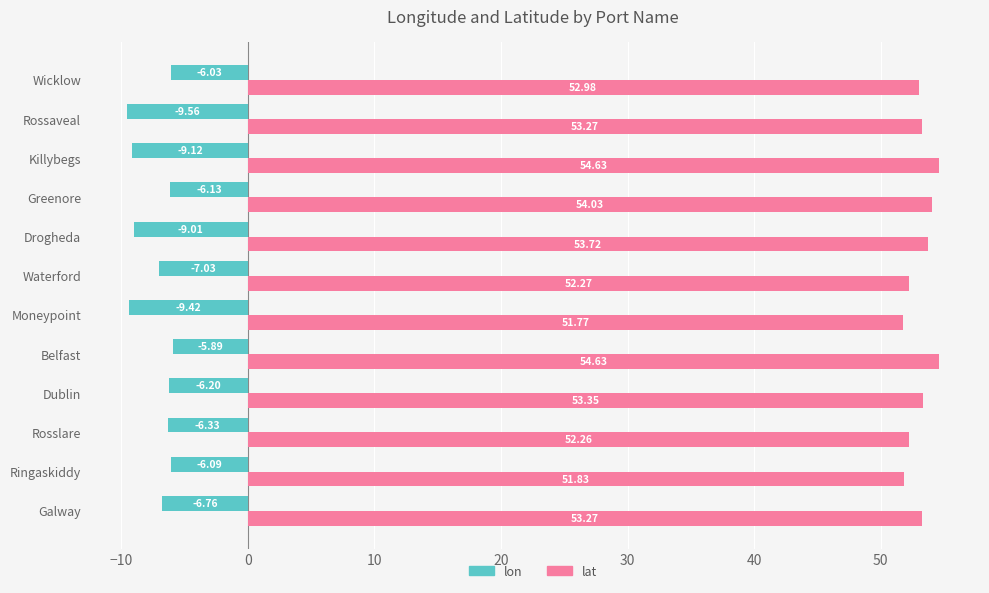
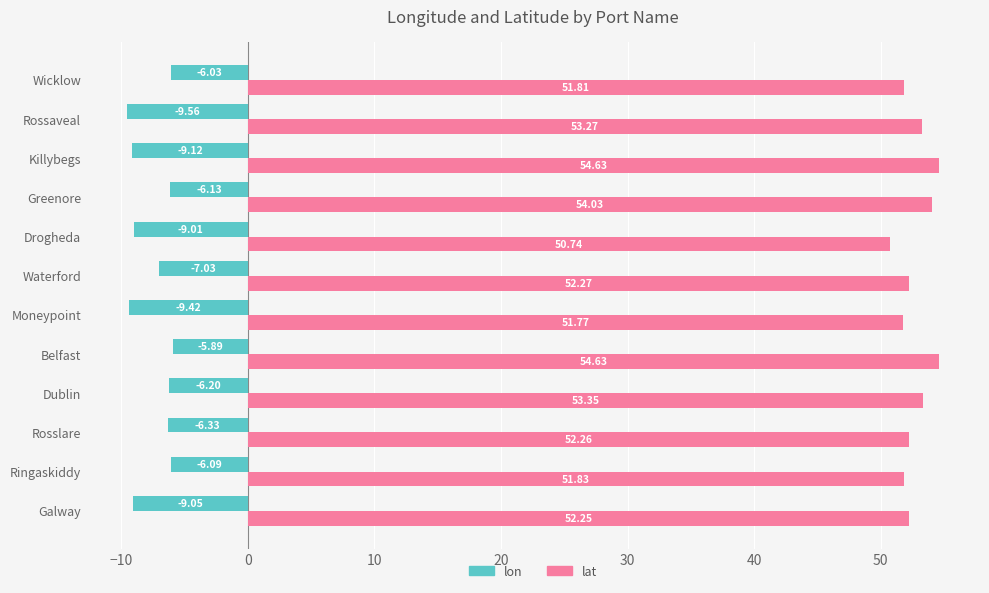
  {
    "lon": {
      "Wicklow": -6.03,
      "Rossaveal": -9.56,
      "Killybegs": -9.12,
      "Greenore": -6.13,
      "Drogheda": -9.01,
      "Waterford": -7.03,
      "Moneypoint": -9.42,
      "Belfast": -5.89,
      "Dublin": -6.20,
      "Rosslare": -6.33,
      "Ringaskiddy": -6.09,
-     "Galway": -6.76
+     "Galway": -9.05
    },
    "lat": {
-     "Wicklow": 52.98,
+     "Wicklow": 51.81,
      "Rossaveal": 53.27,
      "Killybegs": 54.63,
      "Greenore": 54.03,
-     "Drogheda": 53.72,
+     "Drogheda": 50.74,
      "Waterford": 52.27,
      "Moneypoint": 51.77,
      "Belfast": 54.63,
      "Dublin": 53.35,
      "Rosslare": 52.26,
      "Ringaskiddy": 51.83,
-     "Galway": 53.27
+     "Galway": 52.25
    }
  }
